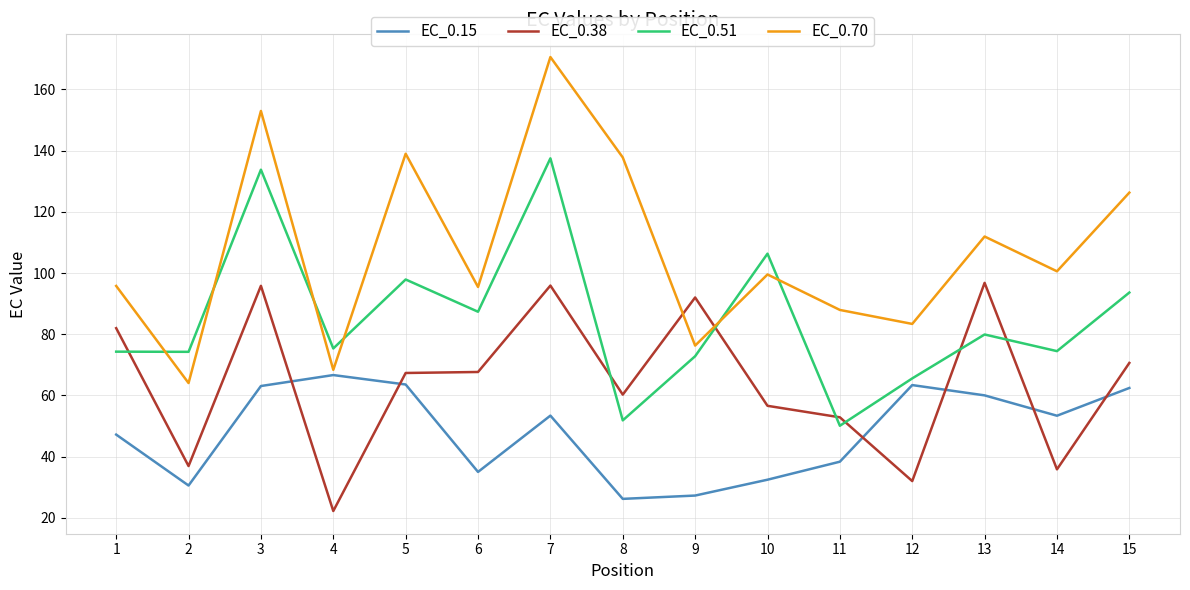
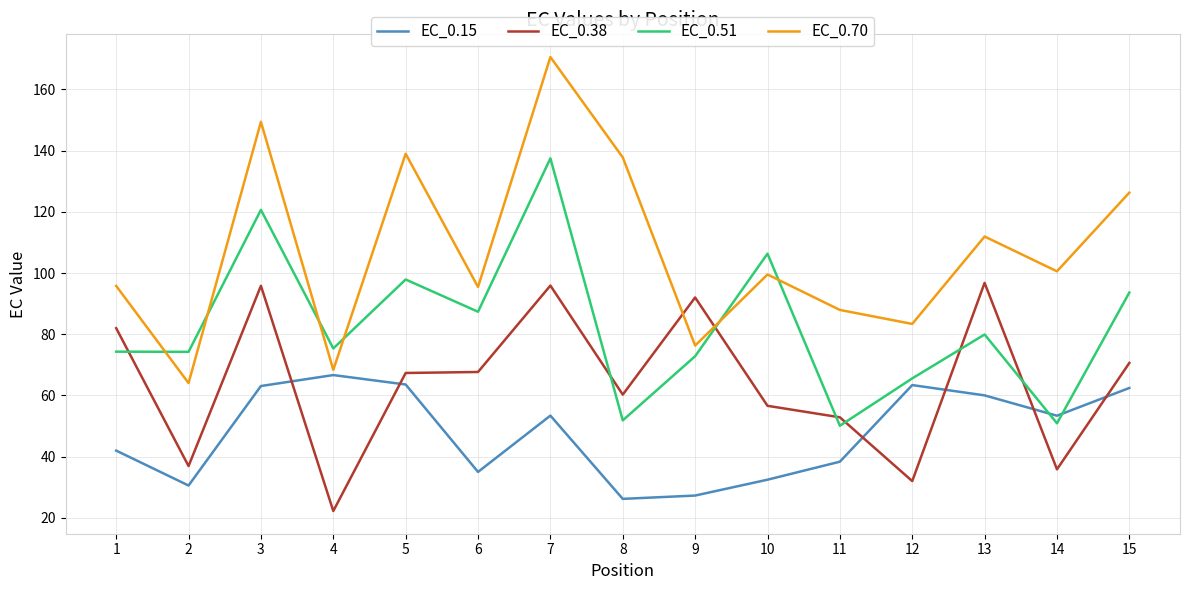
  {
    "EC_0.15": {
-     "1": 47,
+     "1": 42,
      "2": 31,
      "3": 63,
      "4": 67,
      "5": 64,
      "6": 35,
      "7": 53,
      "8": 26,
      "9": 27,
      "10": 32,
      "11": 38,
      "12": 63,
      "13": 60,
      "14": 53,
      "15": 62
    },
    "EC_0.38": {
      "1": 82,
      "2": 37,
      "3": 96,
      "4": 22,
      "5": 67,
      "6": 68,
      "7": 96,
      "8": 60,
      "9": 92,
      "10": 57,
      "11": 53,
      "12": 32,
      "13": 97,
      "14": 36,
      "15": 71
    },
    "EC_0.51": {
      "1": 74,
      "2": 74,
-     "3": 134,
+     "3": 121,
      "4": 75,
      "5": 98,
      "6": 87,
      "7": 137,
      "8": 52,
      "9": 73,
      "10": 106,
      "11": 50,
      "12": 66,
      "13": 80,
-     "14": 74,
+     "14": 51,
      "15": 94
    },
    "EC_0.70": {
      "1": 96,
      "2": 64,
-     "3": 153,
+     "3": 149,
      "4": 68,
      "5": 139,
      "6": 95,
      "7": 171,
      "8": 138,
      "9": 76,
      "10": 100,
      "11": 88,
      "12": 83,
      "13": 112,
      "14": 101,
      "15": 126
    }
  }
